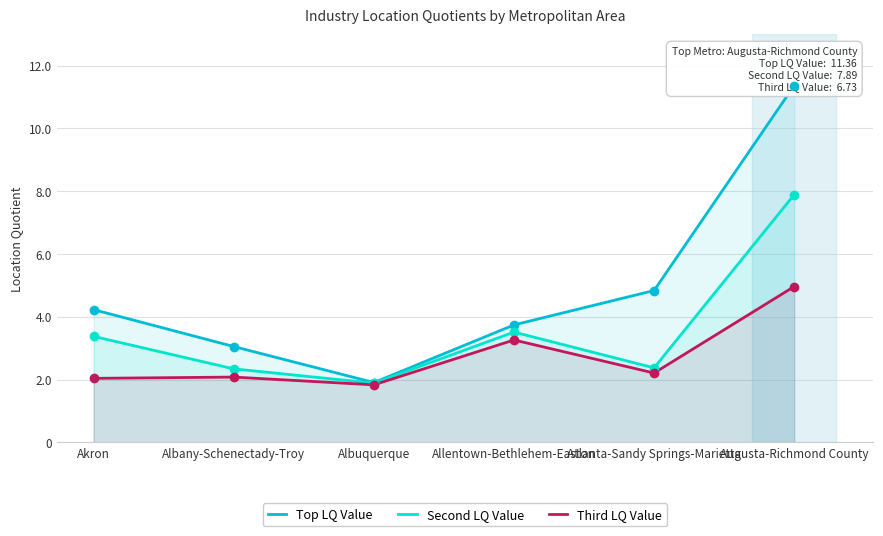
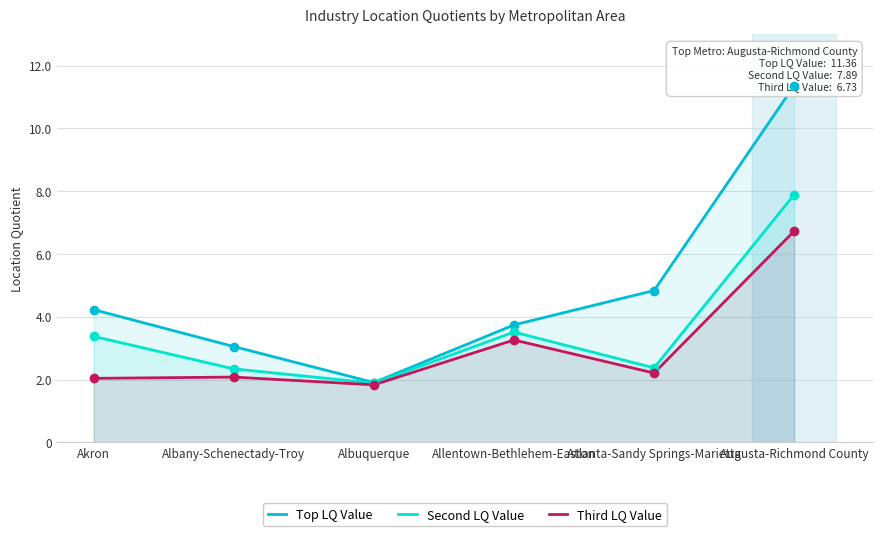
  {
    "Third LQ Value": {
      "Akron": 2.0,
      "Albany-Schenectady-Troy": 2.1,
-     "Augusta-Richmond County": 5.0
+     "Augusta-Richmond County": 6.7
    }
  }
